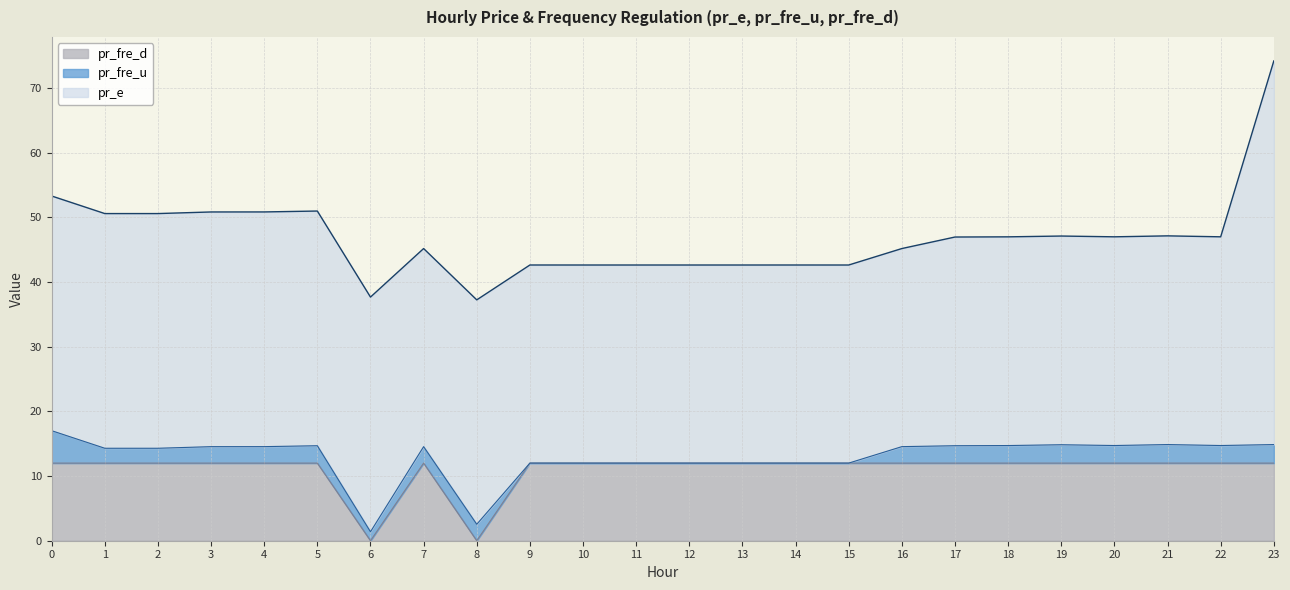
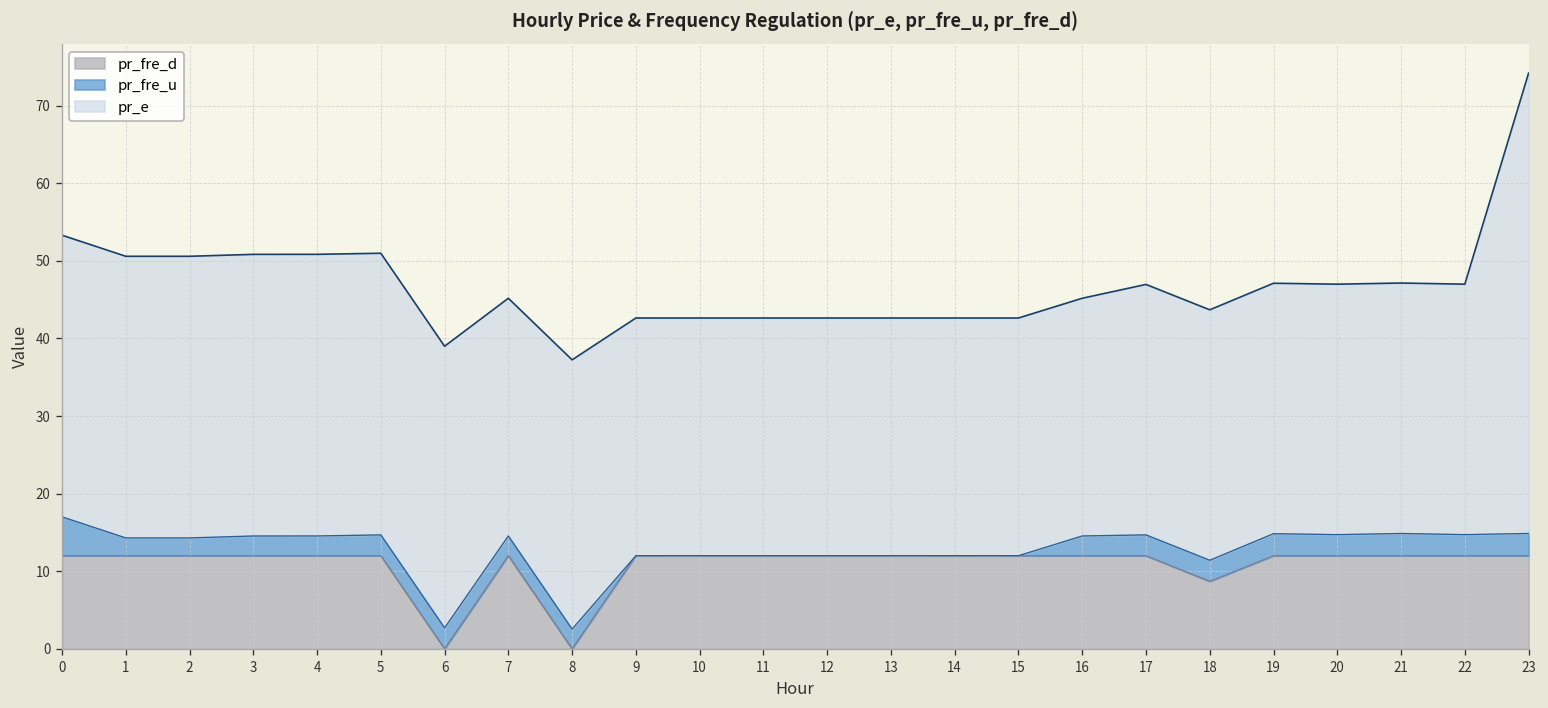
  {
    "pr_fre_d": {
      "0": 12,
      "1": 12,
      "2": 12,
      "3": 12,
      "4": 12,
      "5": 12,
      "6": 0,
      "7": 12,
      "8": 0,
      "16": 12,
      "17": 12,
-     "18": 12,
+     "18": 9,
      "19": 12,
      "20": 12,
      "21": 12,
      "22": 12,
      "23": 12
    },
    "pr_fre_u": {
      "0": 5,
      "1": 2,
      "2": 2,
      "3": 3,
      "4": 3,
      "5": 3,
-     "6": 1,
+     "6": 3,
      "7": 3,
      "8": 3,
      "16": 3,
      "17": 3,
      "18": 3,
      "19": 3,
      "20": 3,
      "21": 3,
      "22": 3,
      "23": 3
    },
    "pr_e": {
      "0": 36,
      "1": 36,
      "2": 36,
      "3": 36,
      "4": 36,
      "5": 36,
      "6": 36,
      "7": 31,
      "8": 35,
      "9": 31,
      "10": 31,
      "11": 31,
      "12": 31,
      "13": 31,
      "14": 31,
      "15": 31,
      "16": 31,
      "17": 32,
      "18": 32,
      "19": 32,
      "20": 32,
      "21": 32,
      "22": 32,
      "23": 59
    }
  }
